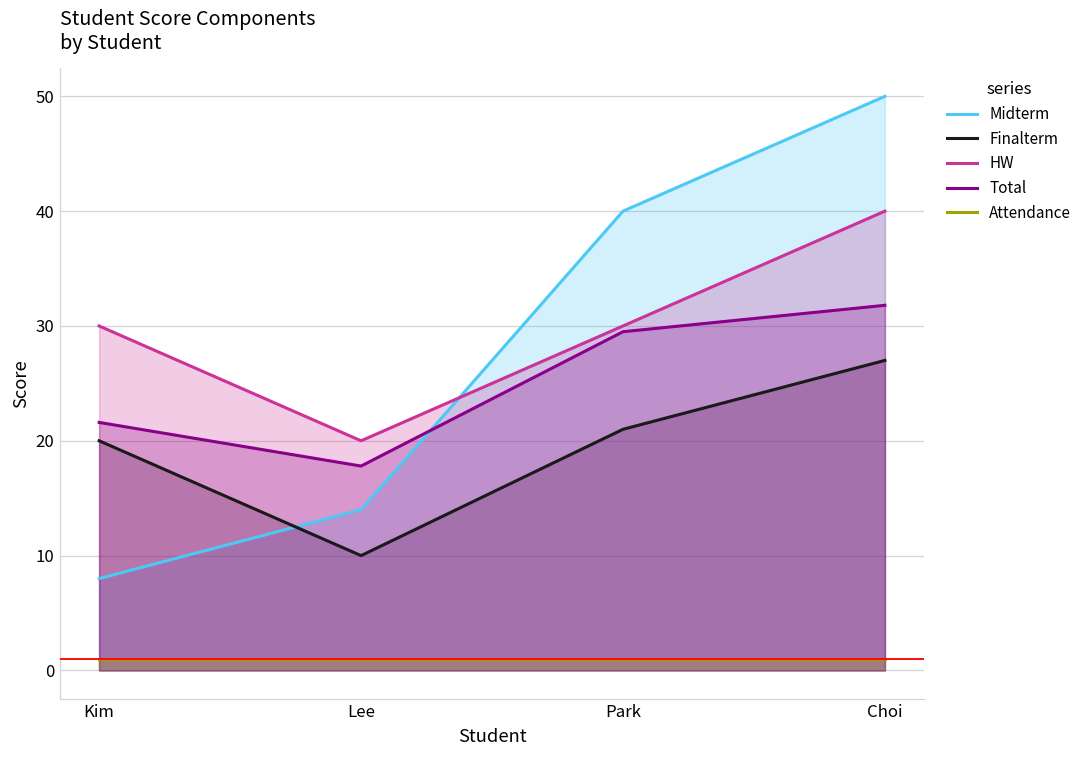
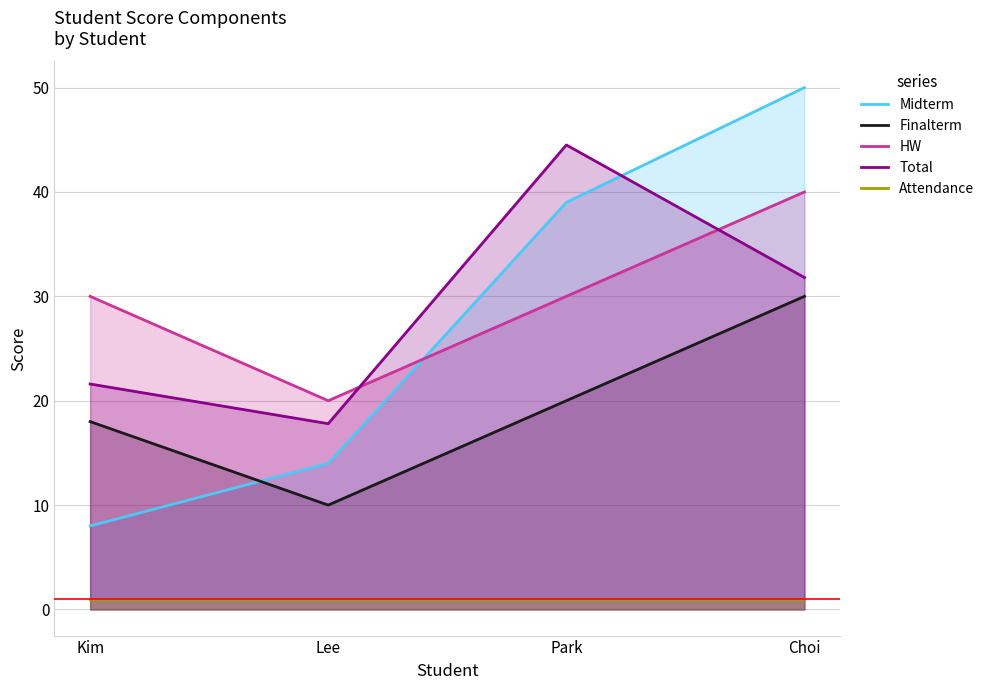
  {
    "Midterm": {
      "Kim": 8,
      "Lee": 14,
-     "Park": 40,
+     "Park": 39,
      "Choi": 50
    },
    "Finalterm": {
-     "Kim": 20,
+     "Kim": 18,
      "Lee": 10,
-     "Park": 21,
-     "Choi": 27
+     "Park": 20,
+     "Choi": 30
    },
    "HW": {
      "Kim": 30.0,
      "Lee": 20.0,
      "Park": 30.0,
      "Choi": 40.0
    },
    "Total": {
      "Kim": 21.6,
      "Lee": 17.8,
-     "Park": 29.5,
+     "Park": 44.5,
      "Choi": 31.8
    },
    "Attendance": {
      "Kim": 1.0,
      "Lee": 1.0,
      "Park": 1.0,
      "Choi": 1.0
    }
  }
